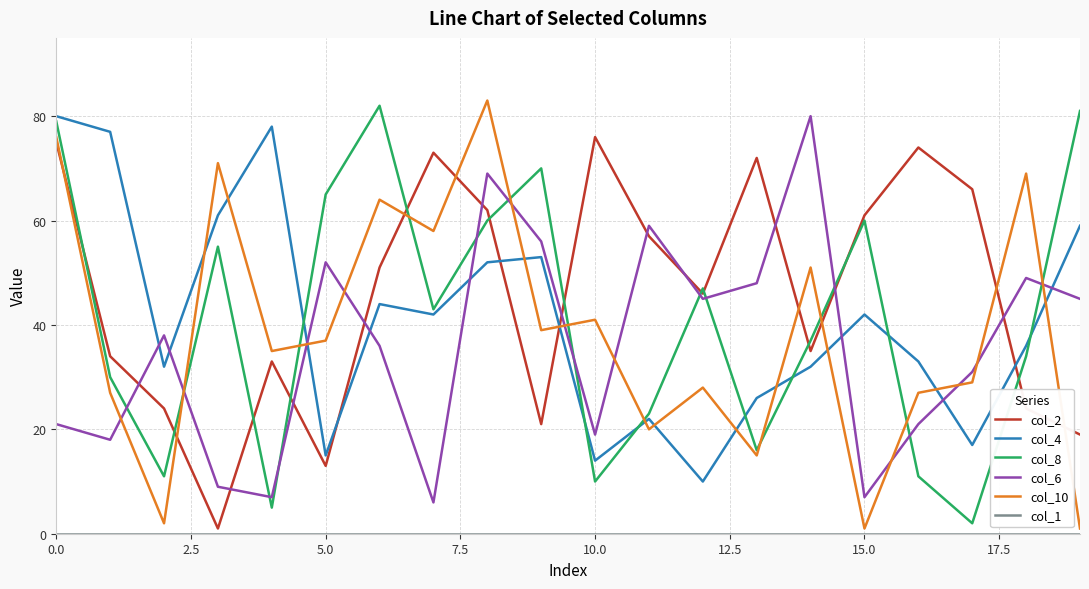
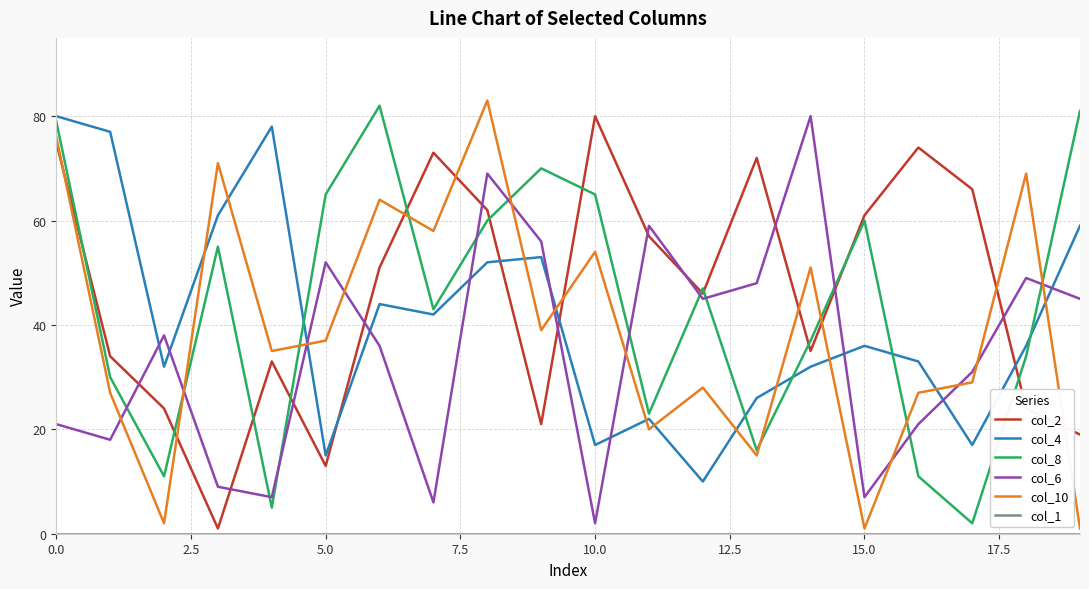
  {
    "col_2": {
      "0.0": 75,
      "5.0": 13,
-     "10.0": 76,
+     "10.0": 80,
      "15.0": 61
    },
    "col_4": {
      "0.0": 80,
      "5.0": 15,
-     "10.0": 14,
-     "15.0": 42
+     "10.0": 17,
+     "15.0": 36
    },
    "col_8": {
      "0.0": 79,
      "5.0": 65,
-     "10.0": 10,
+     "10.0": 65,
      "15.0": 60
    },
    "col_6": {
      "0.0": 21,
      "5.0": 52,
-     "10.0": 19,
+     "10.0": 2,
      "15.0": 7
    },
    "col_10": {
      "0.0": 76,
      "5.0": 37,
-     "10.0": 41,
+     "10.0": 54,
      "15.0": 1
    },
    "col_1": {
      "0.0": 0,
      "5.0": 0,
      "10.0": 0,
      "15.0": 0
    }
  }
